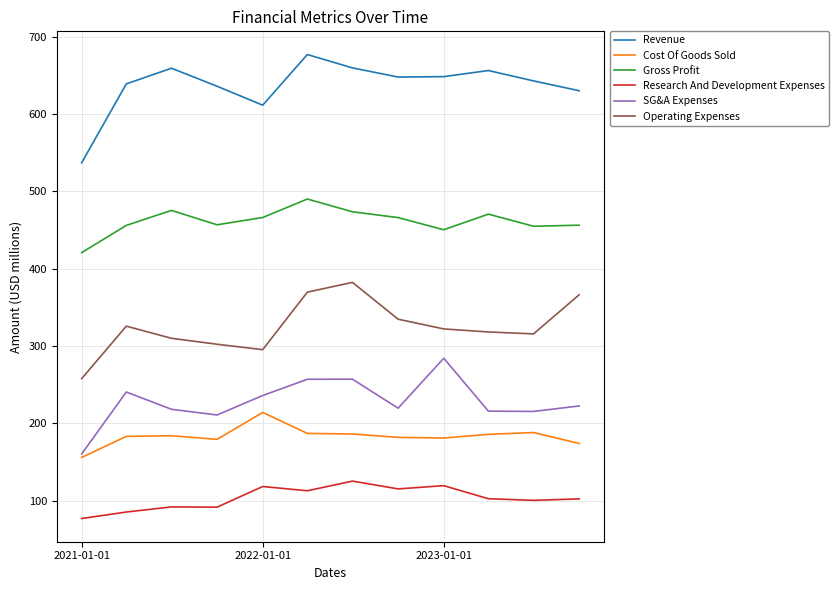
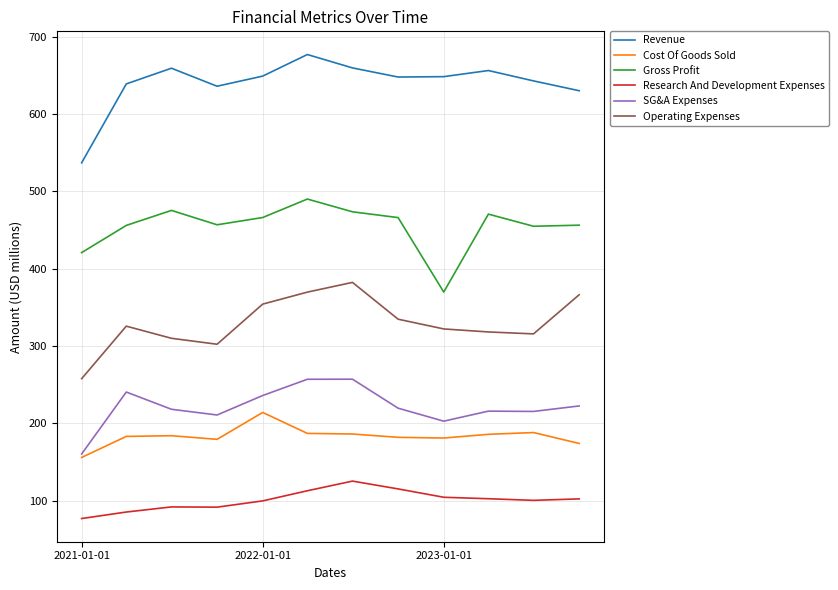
  {
    "Revenue": {
      "2021-01-01": 540,
-     "2022-01-01": 610,
+     "2022-01-01": 650,
      "2023-01-01": 650
    },
    "Cost Of Goods Sold": {
      "2021-01-01": 160,
      "2022-01-01": 210,
      "2023-01-01": 180
    },
    "Gross Profit": {
      "2021-01-01": 420,
      "2022-01-01": 470,
-     "2023-01-01": 450
+     "2023-01-01": 370
    },
    "Research And Development Expenses": {
      "2021-01-01": 80,
-     "2022-01-01": 120,
-     "2023-01-01": 120
+     "2022-01-01": 100,
+     "2023-01-01": 100
    },
    "SG&A Expenses": {
      "2021-01-01": 160,
      "2022-01-01": 240,
-     "2023-01-01": 280
+     "2023-01-01": 200
    },
    "Operating Expenses": {
      "2021-01-01": 260,
-     "2022-01-01": 300,
+     "2022-01-01": 350,
      "2023-01-01": 320
    }
  }
